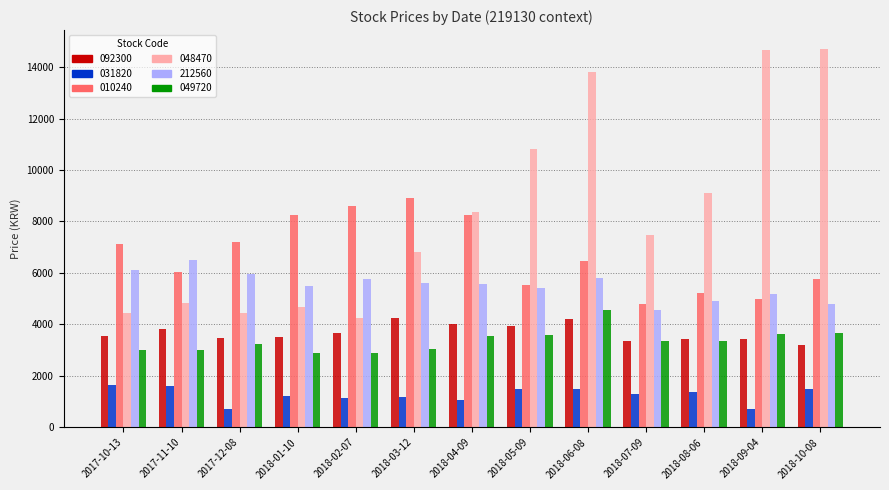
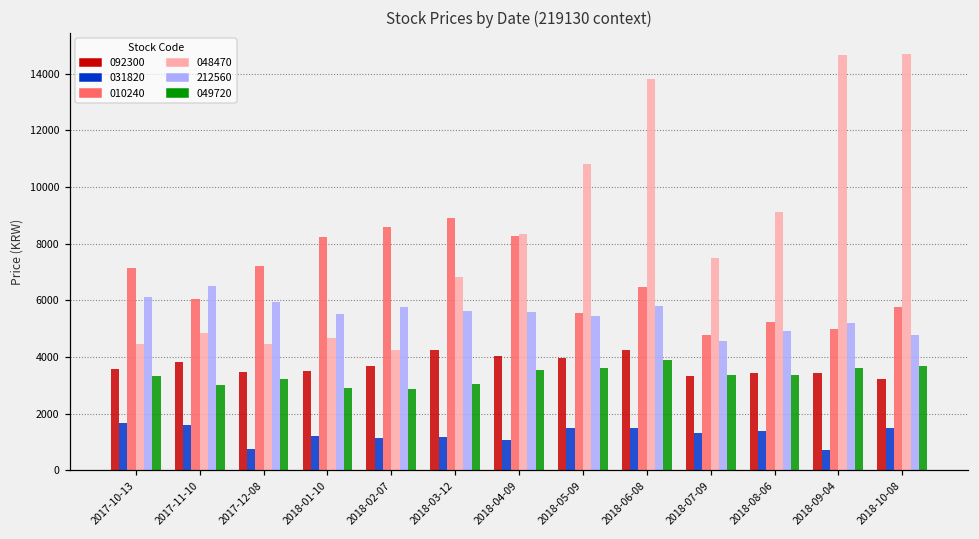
  {
    "092300": {
      "2017-10-13": 3600,
      "2017-11-10": 3800,
      "2017-12-08": 3500,
      "2018-01-10": 3500,
      "2018-02-07": 3700,
      "2018-03-12": 4300,
      "2018-04-09": 4000,
      "2018-05-09": 4000,
      "2018-06-08": 4200,
      "2018-07-09": 3300,
      "2018-08-06": 3400,
      "2018-09-04": 3400,
      "2018-10-08": 3200
    },
    "031820": {
      "2017-10-13": 1700,
      "2017-11-10": 1600,
      "2017-12-08": 700,
      "2018-01-10": 1200,
      "2018-02-07": 1100,
      "2018-03-12": 1200,
      "2018-04-09": 1100,
      "2018-05-09": 1500,
      "2018-06-08": 1500,
      "2018-07-09": 1300,
      "2018-08-06": 1400,
      "2018-09-04": 700,
      "2018-10-08": 1500
    },
    "010240": {
      "2017-10-13": 7100,
      "2017-11-10": 6000,
      "2017-12-08": 7200,
      "2018-01-10": 8300,
      "2018-02-07": 8600,
      "2018-03-12": 8900,
      "2018-04-09": 8300,
      "2018-05-09": 5600,
      "2018-06-08": 6500,
      "2018-07-09": 4800,
      "2018-08-06": 5200,
      "2018-09-04": 5000,
      "2018-10-08": 5800
    },
    "048470": {
      "2017-10-13": 4500,
      "2017-11-10": 4800,
      "2017-12-08": 4400,
      "2018-01-10": 4700,
      "2018-02-07": 4200,
      "2018-03-12": 6800,
      "2018-04-09": 8400,
      "2018-05-09": 10800,
      "2018-06-08": 13800,
      "2018-07-09": 7500,
      "2018-08-06": 9100,
      "2018-09-04": 14700,
      "2018-10-08": 14700
    },
    "212560": {
      "2017-10-13": 6100,
      "2017-11-10": 6500,
      "2017-12-08": 6000,
      "2018-01-10": 5500,
      "2018-02-07": 5800,
      "2018-03-12": 5600,
      "2018-04-09": 5600,
      "2018-05-09": 5400,
      "2018-06-08": 5800,
      "2018-07-09": 4600,
      "2018-08-06": 4900,
      "2018-09-04": 5200,
      "2018-10-08": 4800
    },
    "049720": {
-     "2017-10-13": 3000,
+     "2017-10-13": 3300,
      "2017-11-10": 3000,
      "2017-12-08": 3200,
      "2018-01-10": 2900,
      "2018-02-07": 2900,
      "2018-03-12": 3100,
      "2018-04-09": 3600,
      "2018-05-09": 3600,
-     "2018-06-08": 4600,
+     "2018-06-08": 3900,
      "2018-07-09": 3300,
      "2018-08-06": 3400,
      "2018-09-04": 3600,
      "2018-10-08": 3700
    }
  }
